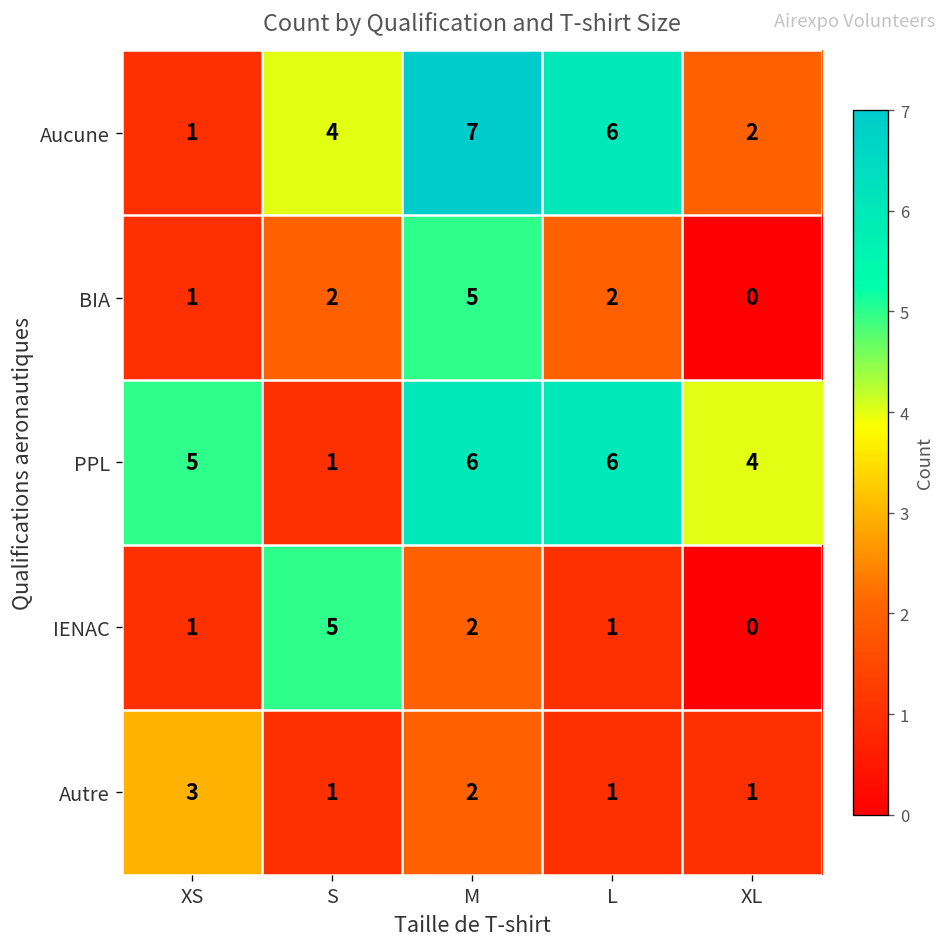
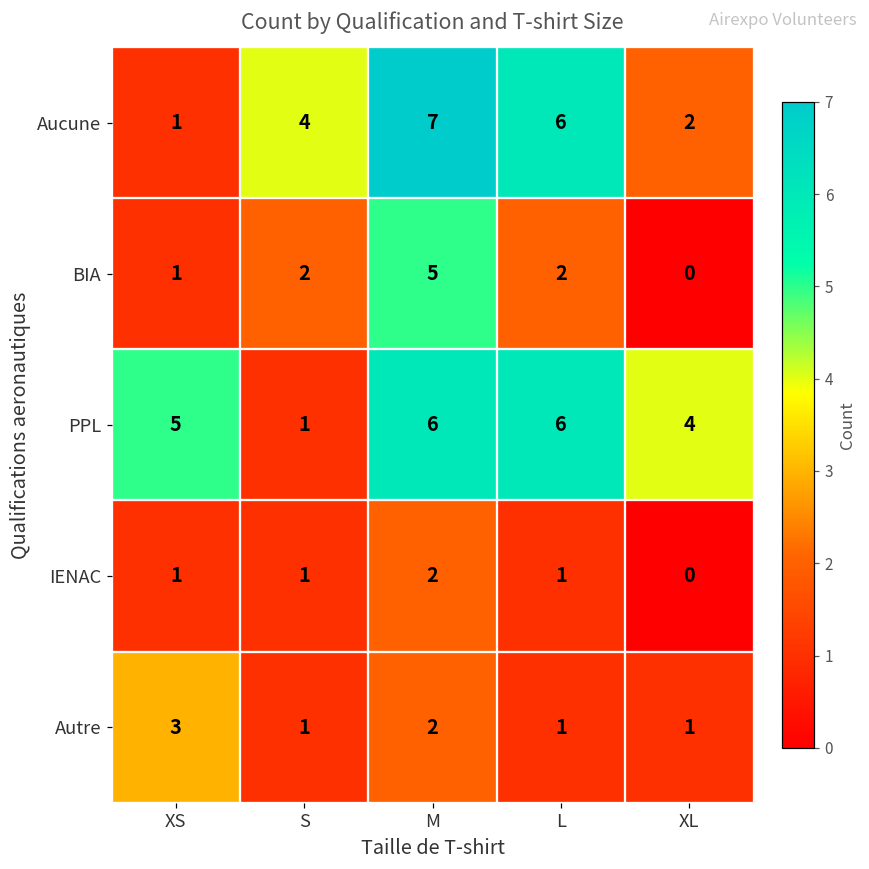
  {
    "Aucune": {
      "XS": 1,
      "S": 4,
      "M": 7,
      "L": 6,
      "XL": 2
    },
    "BIA": {
      "XS": 1,
      "S": 2,
      "M": 5,
      "L": 2,
      "XL": 0
    },
    "PPL": {
      "XS": 5,
      "S": 1,
      "M": 6,
      "L": 6,
      "XL": 4
    },
    "IENAC": {
      "XS": 1,
-     "S": 5,
+     "S": 1,
      "M": 2,
      "L": 1,
      "XL": 0
    },
    "Autre": {
      "XS": 3,
      "S": 1,
      "M": 2,
      "L": 1,
      "XL": 1
    }
  }
